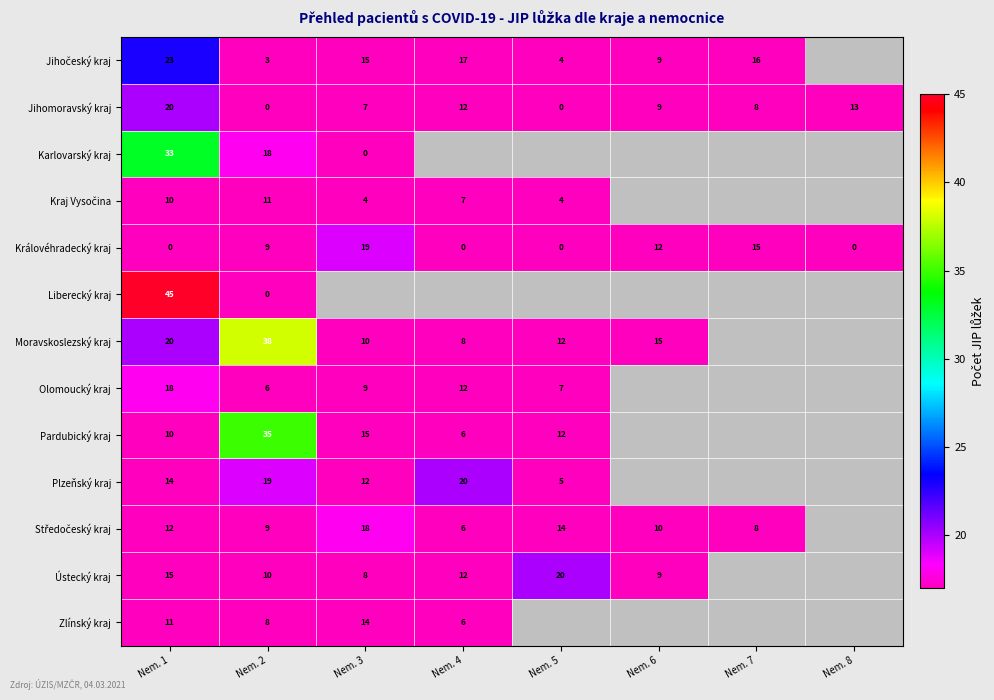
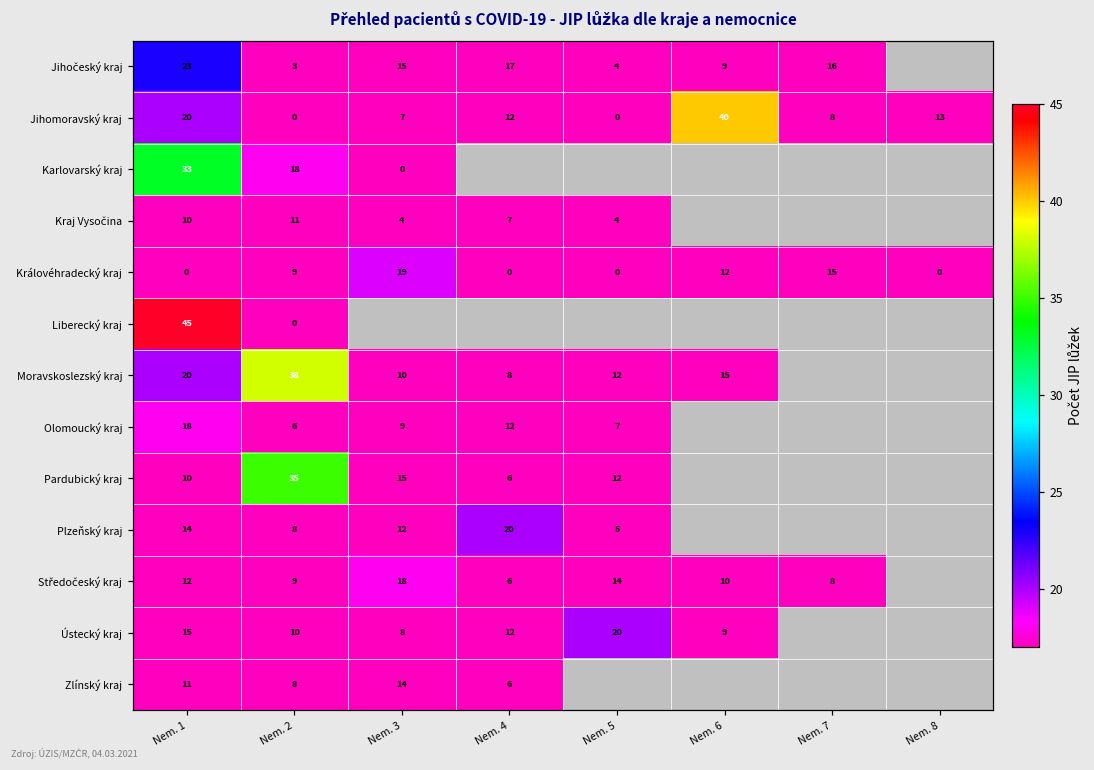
  {
    "Jihočeský kraj": {
      "Nem. 1": 23,
      "Nem. 2": 3,
      "Nem. 3": 15,
      "Nem. 4": 17,
      "Nem. 5": 4,
      "Nem. 6": 9,
      "Nem. 7": 16
    },
    "Jihomoravský kraj": {
      "Nem. 1": 20,
      "Nem. 2": 0,
      "Nem. 3": 7,
      "Nem. 4": 12,
      "Nem. 5": 0,
-     "Nem. 6": 9,
+     "Nem. 6": 40,
      "Nem. 7": 8,
      "Nem. 8": 13
    },
    "Karlovarský kraj": {
      "Nem. 1": 33,
      "Nem. 2": 18,
      "Nem. 3": 0
    },
    "Kraj Vysočina": {
      "Nem. 1": 10,
      "Nem. 2": 11,
      "Nem. 3": 4,
      "Nem. 4": 7,
      "Nem. 5": 4
    },
    "Královéhradecký kraj": {
      "Nem. 1": 0,
      "Nem. 2": 9,
      "Nem. 3": 19,
      "Nem. 4": 0,
      "Nem. 5": 0,
      "Nem. 6": 12,
      "Nem. 7": 15,
      "Nem. 8": 0
    },
    "Liberecký kraj": {
      "Nem. 1": 45,
      "Nem. 2": 0
    },
    "Moravskoslezský kraj": {
      "Nem. 1": 20,
      "Nem. 2": 38,
      "Nem. 3": 10,
      "Nem. 4": 8,
      "Nem. 5": 12,
      "Nem. 6": 15
    },
    "Olomoucký kraj": {
      "Nem. 1": 18,
      "Nem. 2": 6,
      "Nem. 3": 9,
      "Nem. 4": 12,
      "Nem. 5": 7
    },
    "Pardubický kraj": {
      "Nem. 1": 10,
      "Nem. 2": 35,
      "Nem. 3": 15,
      "Nem. 4": 6,
      "Nem. 5": 12
    },
    "Plzeňský kraj": {
      "Nem. 1": 14,
-     "Nem. 2": 19,
+     "Nem. 2": 8,
      "Nem. 3": 12,
      "Nem. 4": 20,
      "Nem. 5": 5
    },
    "Středočeský kraj": {
      "Nem. 1": 12,
      "Nem. 2": 9,
      "Nem. 3": 18,
      "Nem. 4": 6,
      "Nem. 5": 14,
      "Nem. 6": 10,
      "Nem. 7": 8
    },
    "Ústecký kraj": {
      "Nem. 1": 15,
      "Nem. 2": 10,
      "Nem. 3": 8,
      "Nem. 4": 12,
      "Nem. 5": 20,
      "Nem. 6": 9
    },
    "Zlínský kraj": {
      "Nem. 1": 11,
      "Nem. 2": 8,
      "Nem. 3": 14,
      "Nem. 4": 6
    }
  }
